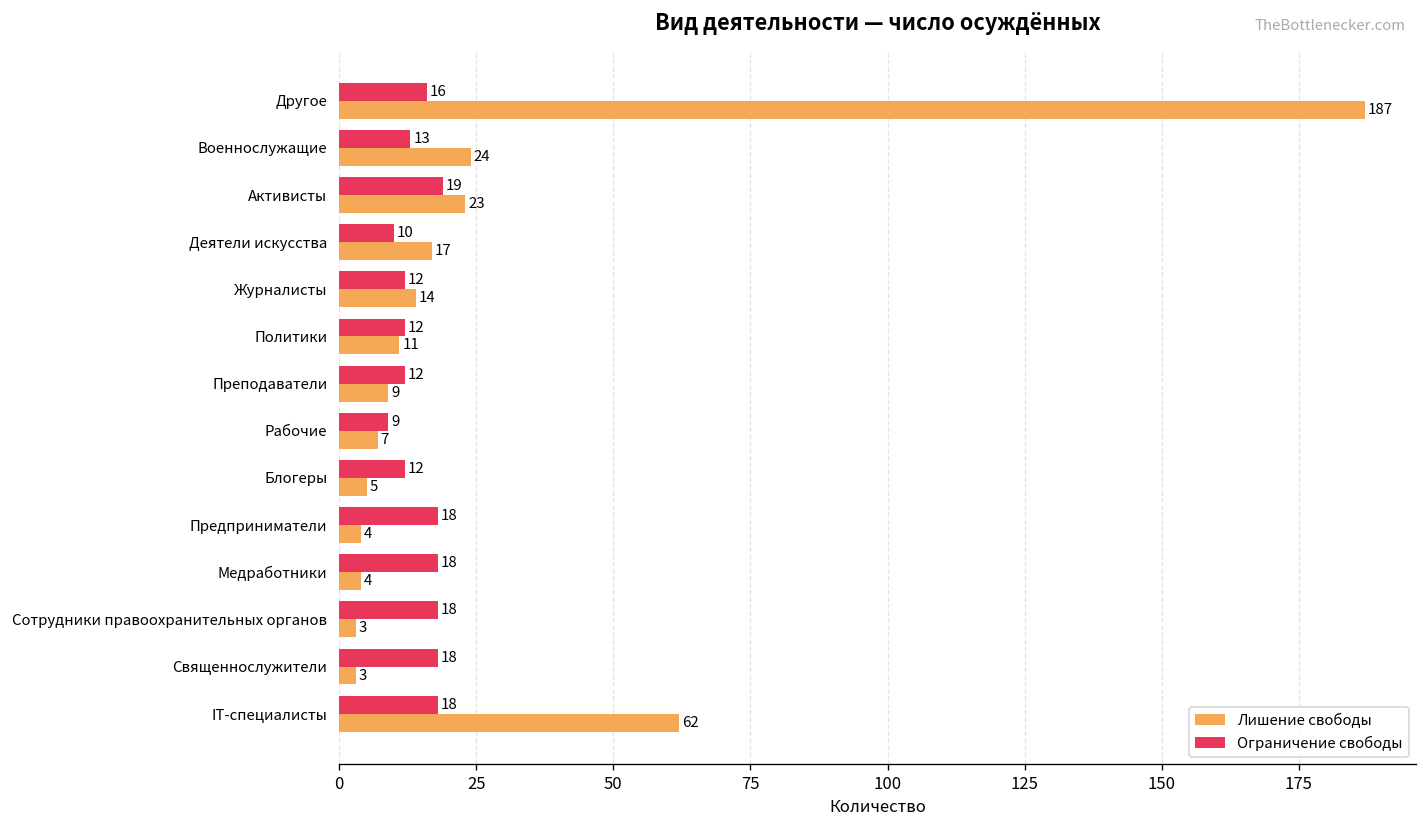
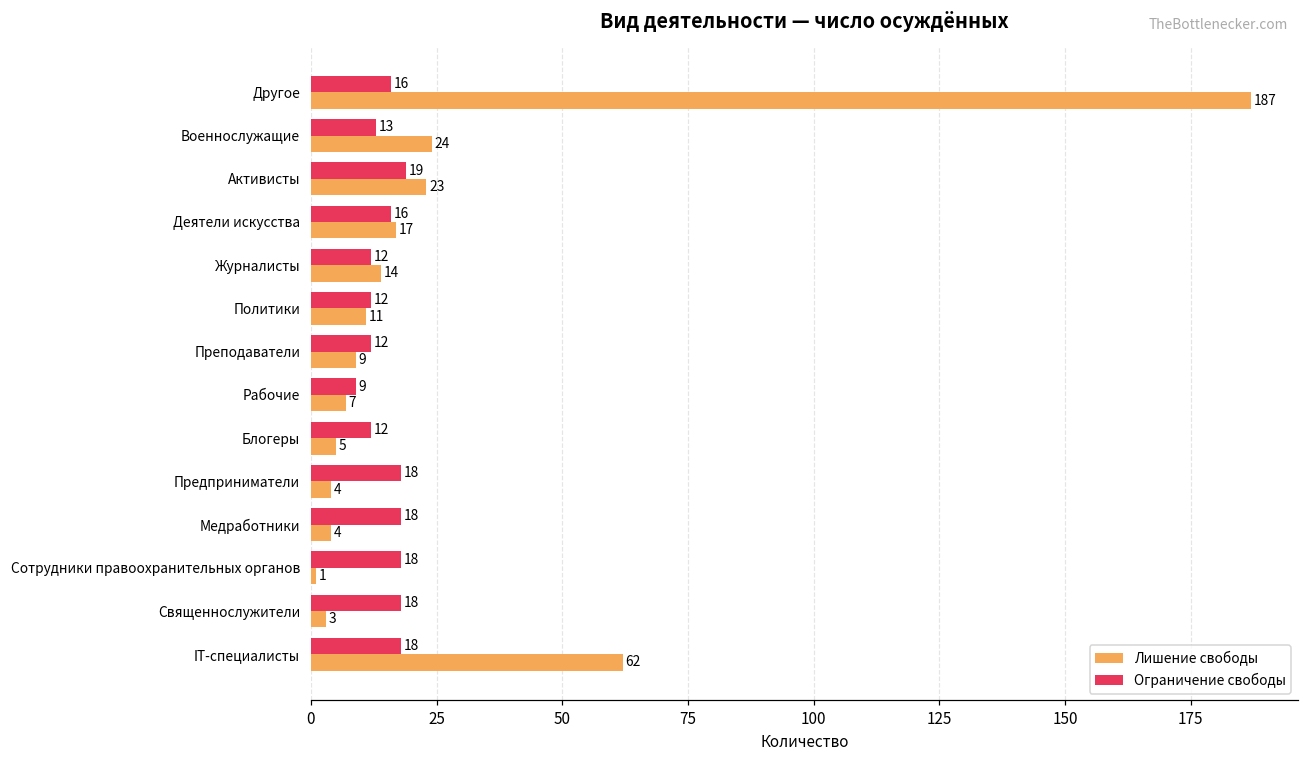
  {
    "Лишение свободы": {
      "Другое": 187,
      "Военнослужащие": 24,
      "Активисты": 23,
      "Деятели искусства": 17,
      "Журналисты": 14,
      "Политики": 11,
      "Преподаватели": 9,
      "Рабочие": 7,
      "Блогеры": 5,
      "Предприниматели": 4,
      "Медработники": 4,
-     "Сотрудники правоохранительных органов": 3,
+     "Сотрудники правоохранительных органов": 1,
      "Священнослужители": 3,
      "IT-специалисты": 62
    },
    "Ограничение свободы": {
      "Другое": 16,
      "Военнослужащие": 13,
      "Активисты": 19,
-     "Деятели искусства": 10,
+     "Деятели искусства": 16,
      "Журналисты": 12,
      "Политики": 12,
      "Преподаватели": 12,
      "Рабочие": 9,
      "Блогеры": 12,
      "Предприниматели": 18,
      "Медработники": 18,
      "Сотрудники правоохранительных органов": 18,
      "Священнослужители": 18,
      "IT-специалисты": 18
    }
  }
